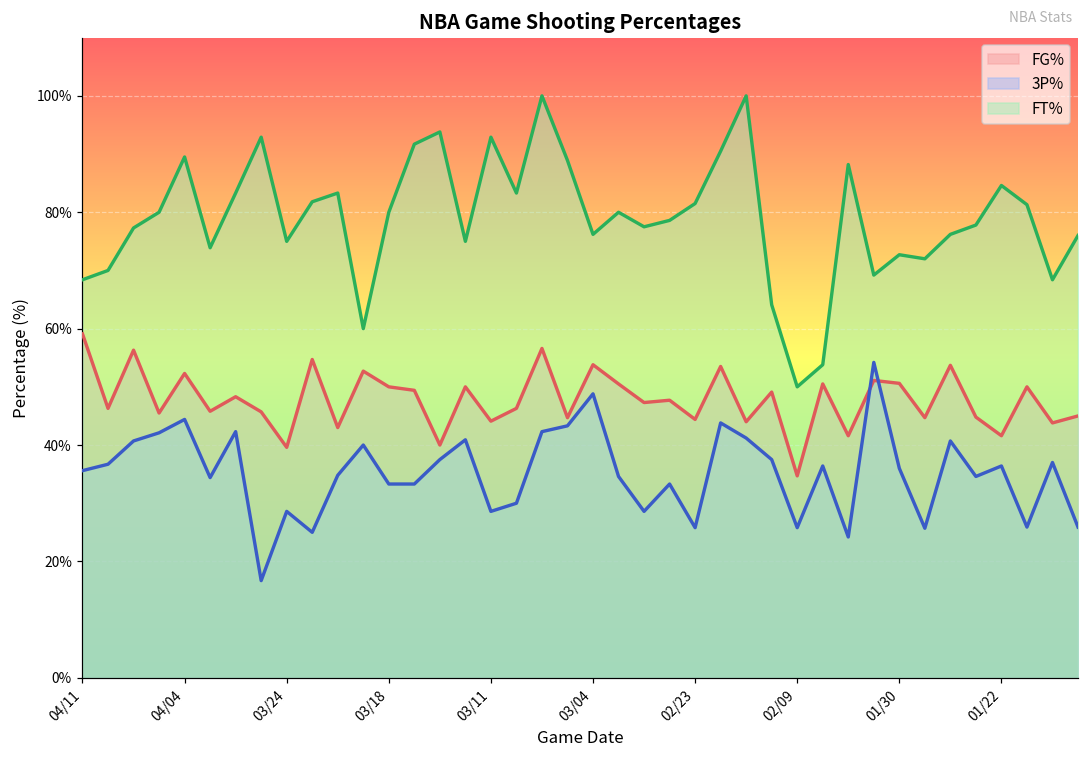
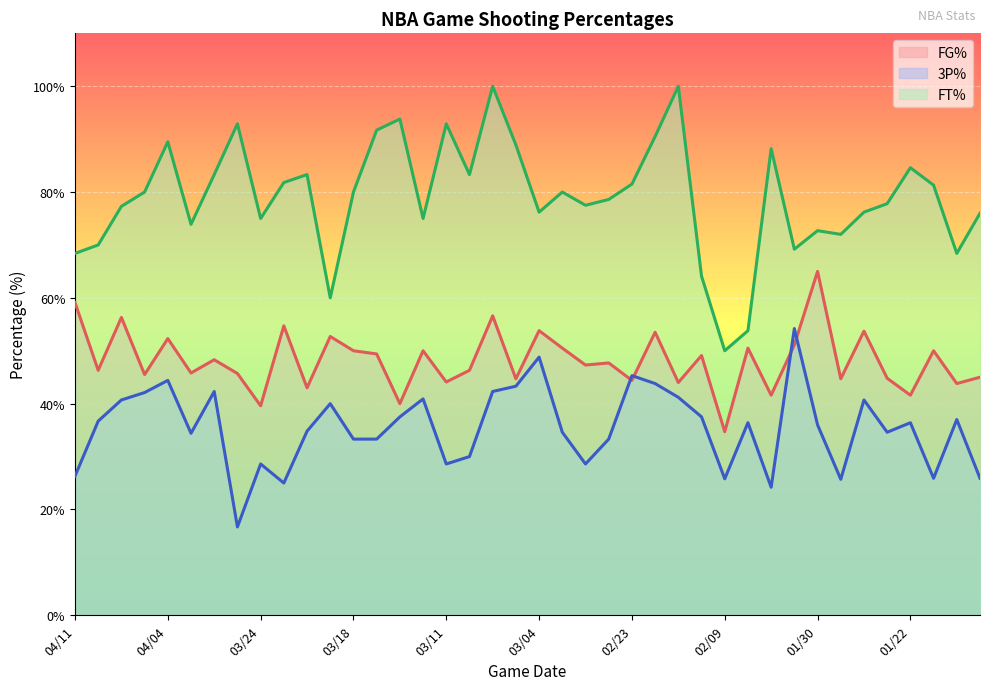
  {
    "FG%": {
      "04/11": "59%",
      "04/04": "52%",
      "03/24": "40%",
      "03/18": "50%",
      "03/11": "44%",
      "03/04": "54%",
      "02/23": "44%",
      "02/09": "35%",
-     "01/30": "51%",
+     "01/30": "65%",
      "01/22": "42%"
    },
    "3P%": {
-     "04/11": "36%",
+     "04/11": "26%",
      "04/04": "44%",
      "03/24": "29%",
      "03/18": "33%",
      "03/11": "29%",
      "03/04": "49%",
-     "02/23": "26%",
+     "02/23": "45%",
      "02/09": "26%",
      "01/30": "36%",
      "01/22": "36%"
    },
    "FT%": {
      "04/11": "68%",
      "04/04": "90%",
      "03/24": "75%",
      "03/18": "80%",
      "03/11": "93%",
      "03/04": "76%",
      "02/23": "82%",
      "02/09": "50%",
      "01/30": "73%",
      "01/22": "85%"
    }
  }
